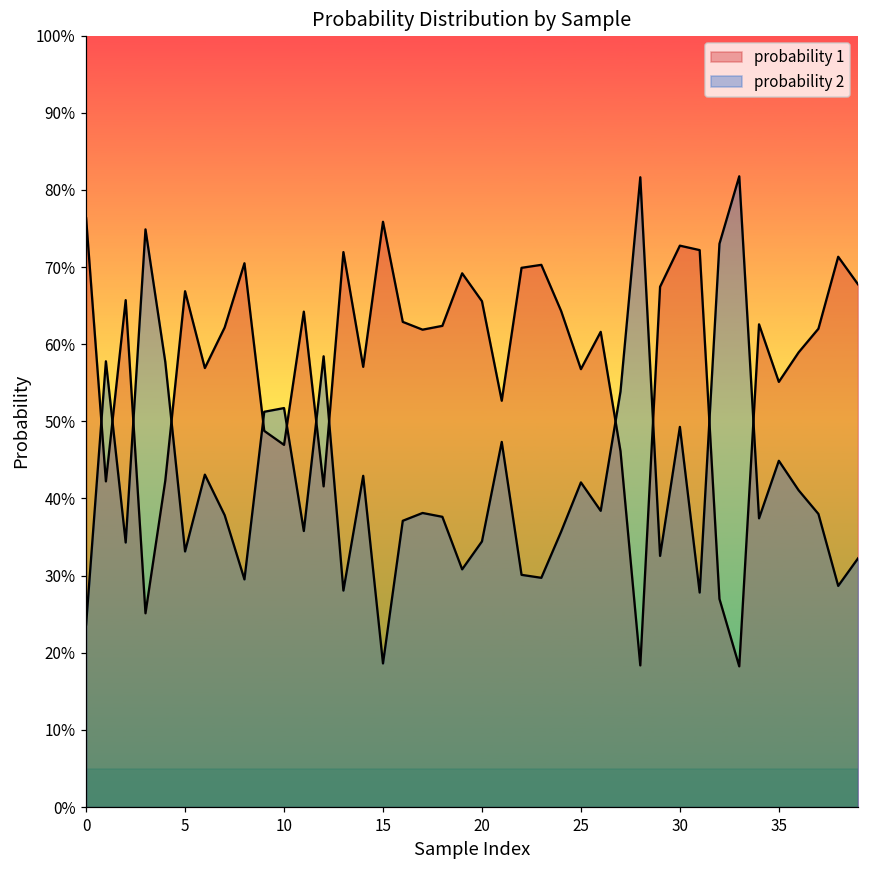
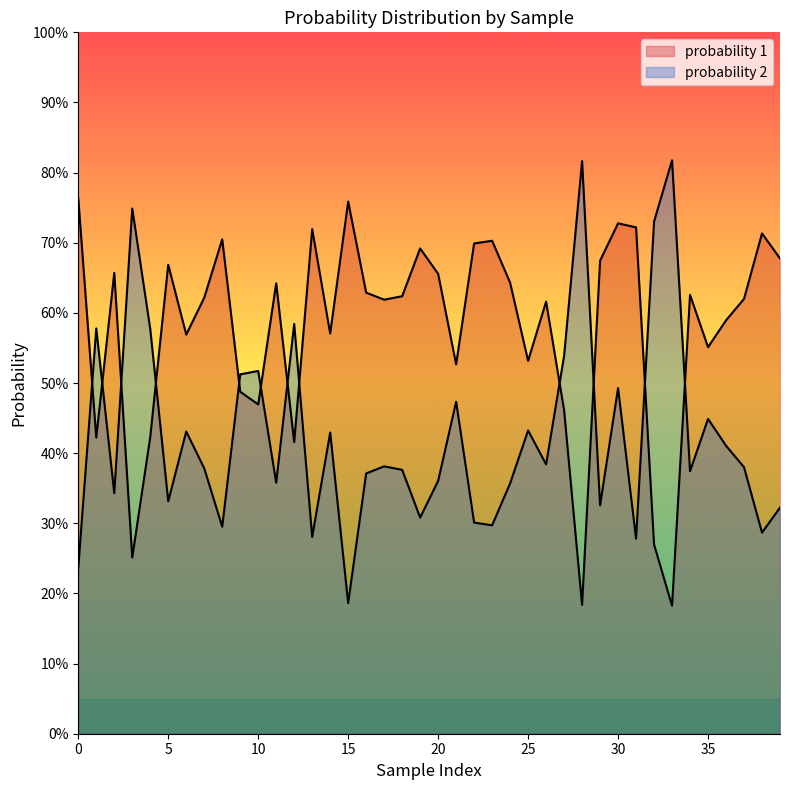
  {
    "probability 1": {
      "0": "76%",
      "5": "67%",
      "10": "47%",
      "15": "76%",
      "20": "66%",
-     "25": "57%",
+     "25": "53%",
      "30": "73%",
      "35": "55%"
    },
    "probability 2": {
      "0": "24%",
      "5": "33%",
      "10": "52%",
      "15": "19%",
-     "20": "34%",
-     "25": "42%",
+     "20": "36%",
+     "25": "43%",
      "30": "49%",
      "35": "45%"
    }
  }
